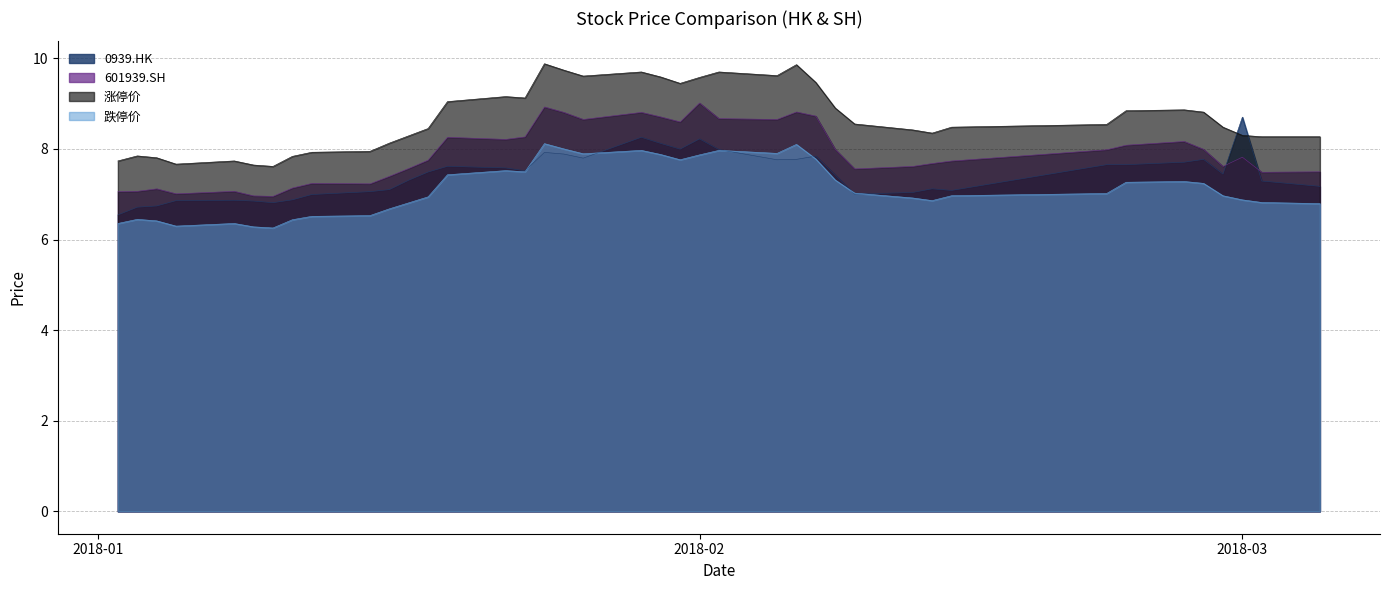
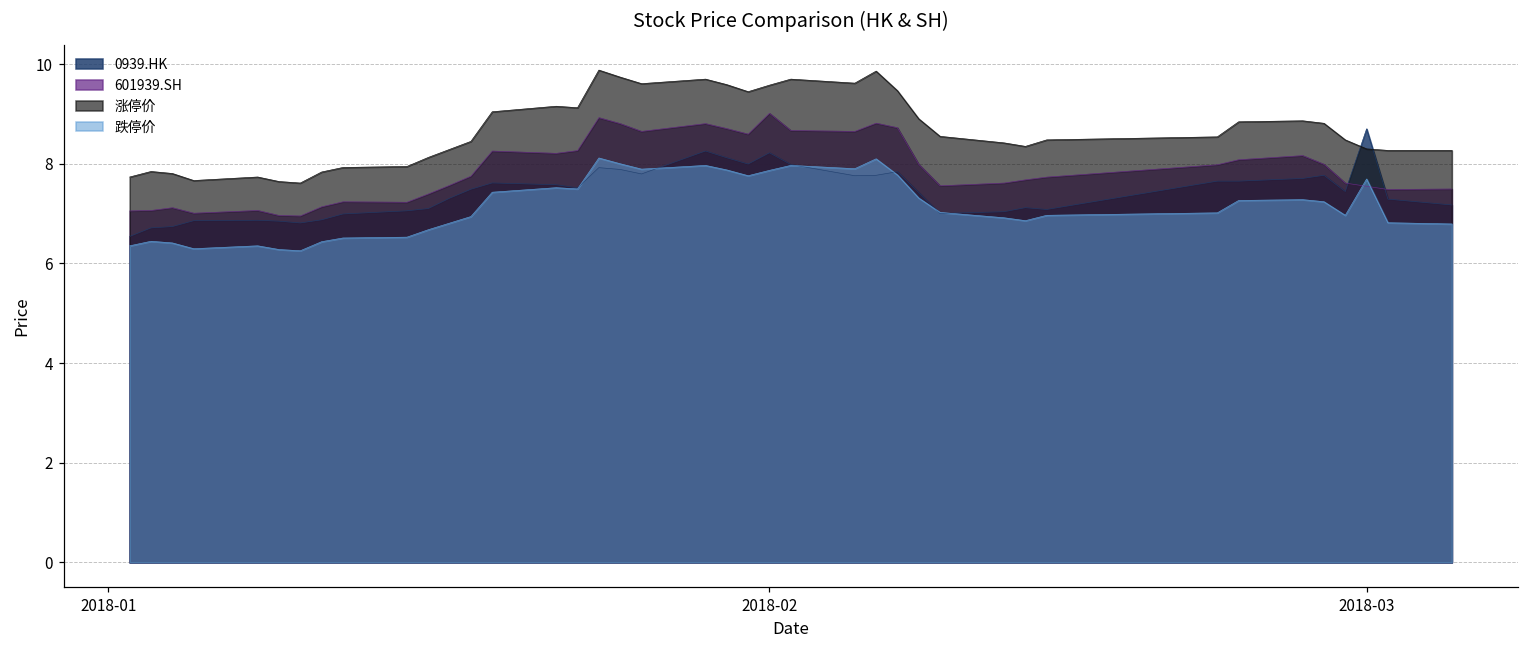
  {
    "0939.HK": {
      "2018-02": 8.2,
      "2018-03": 8.7
    },
    "601939.SH": {
      "2018-02": 9.0,
-     "2018-03": 7.8
+     "2018-03": 7.5
    },
    "涨停价": {
      "2018-02": 9.6,
      "2018-03": 8.3
    },
    "跌停价": {
      "2018-02": 7.9,
-     "2018-03": 6.9
+     "2018-03": 7.7
    }
  }
